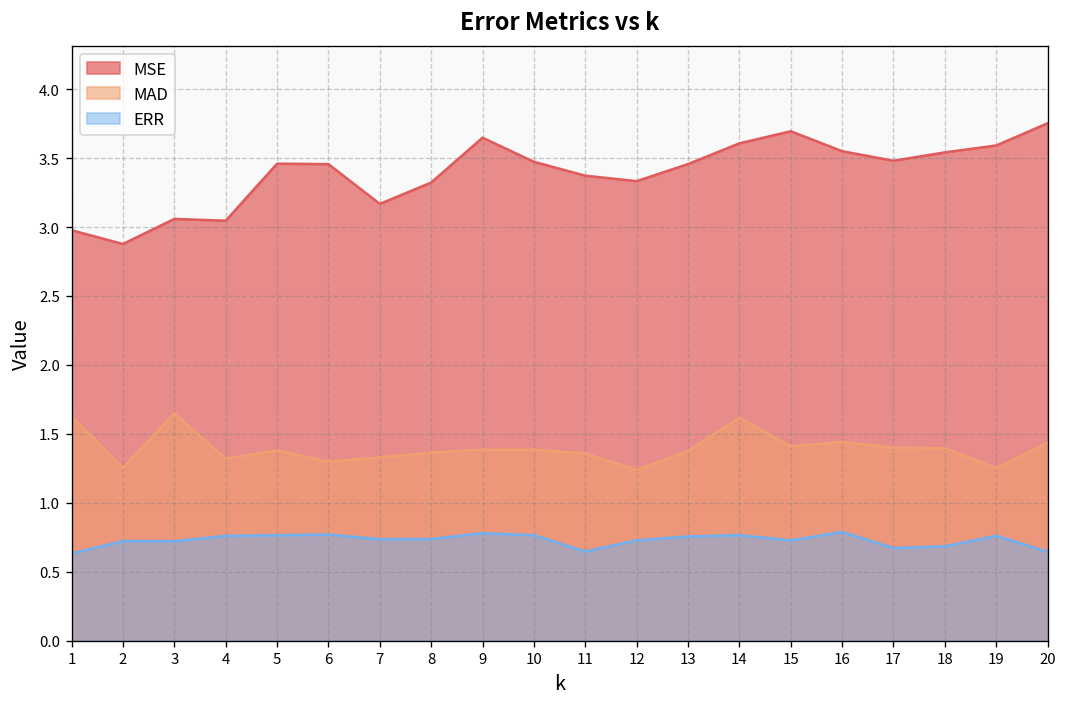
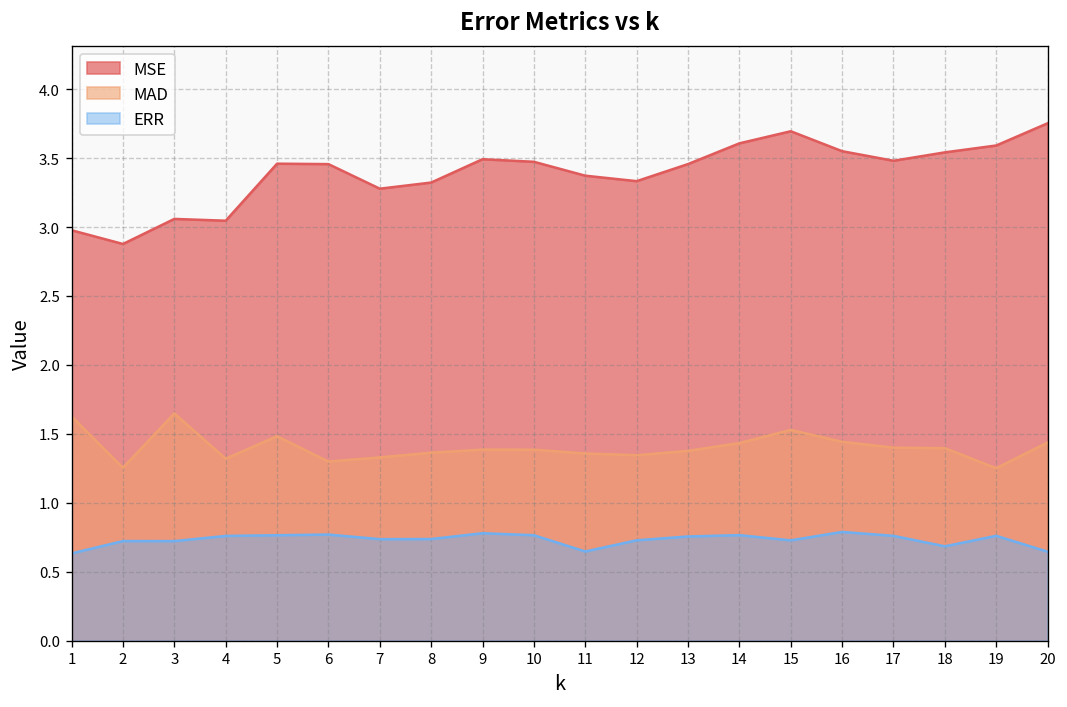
  {
    "MSE": {
      "1": 2.98,
      "2": 2.88,
      "3": 3.06,
      "4": 3.05,
      "5": 3.46,
      "6": 3.46,
-     "7": 3.17,
+     "7": 3.28,
      "8": 3.32,
-     "9": 3.65,
+     "9": 3.49,
      "10": 3.47,
      "11": 3.37,
      "12": 3.33,
      "13": 3.46,
      "14": 3.61,
      "15": 3.70,
      "16": 3.55,
      "17": 3.48,
      "18": 3.54,
      "19": 3.59,
      "20": 3.75
    },
    "MAD": {
      "1": 1.63,
      "2": 1.25,
      "3": 1.65,
      "4": 1.32,
-     "5": 1.38,
+     "5": 1.48,
      "6": 1.30,
      "7": 1.33,
      "8": 1.36,
      "9": 1.39,
      "10": 1.39,
      "11": 1.36,
-     "12": 1.24,
+     "12": 1.35,
      "13": 1.38,
-     "14": 1.62,
-     "15": 1.41,
+     "14": 1.43,
+     "15": 1.53,
      "16": 1.44,
      "17": 1.40,
      "18": 1.40,
      "19": 1.25,
      "20": 1.44
    },
    "ERR": {
      "1": 0.63,
      "2": 0.72,
      "3": 0.72,
      "4": 0.76,
      "5": 0.76,
      "6": 0.77,
      "7": 0.74,
      "8": 0.74,
      "9": 0.78,
      "10": 0.76,
      "11": 0.65,
      "12": 0.73,
      "13": 0.76,
      "14": 0.77,
      "15": 0.73,
      "16": 0.79,
-     "17": 0.67,
+     "17": 0.76,
      "18": 0.68,
      "19": 0.76,
      "20": 0.65
    }
  }
